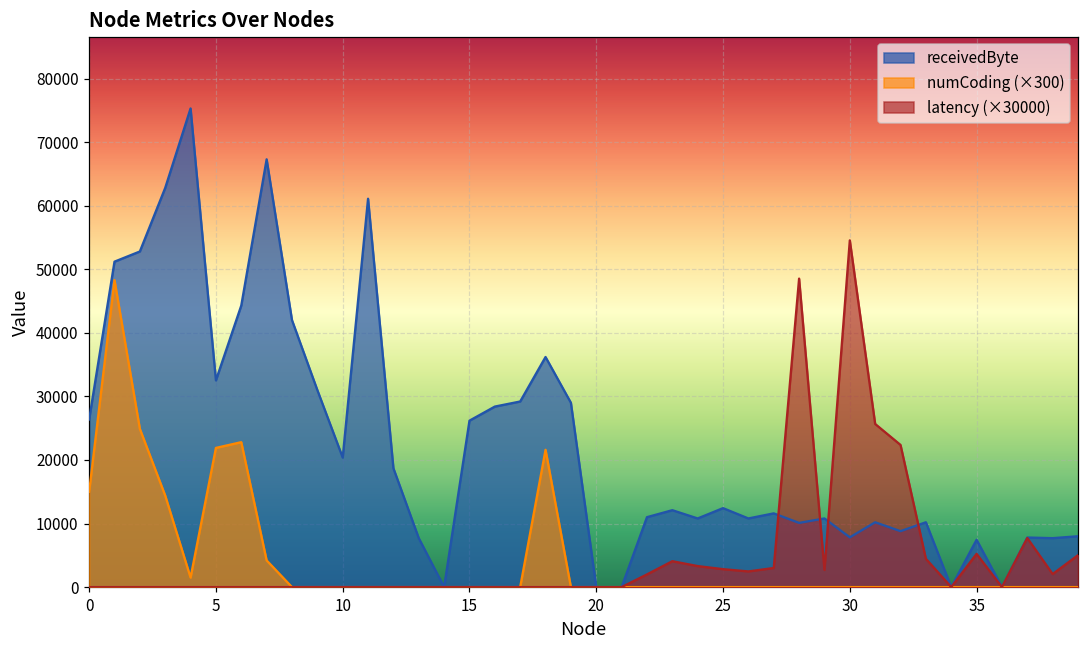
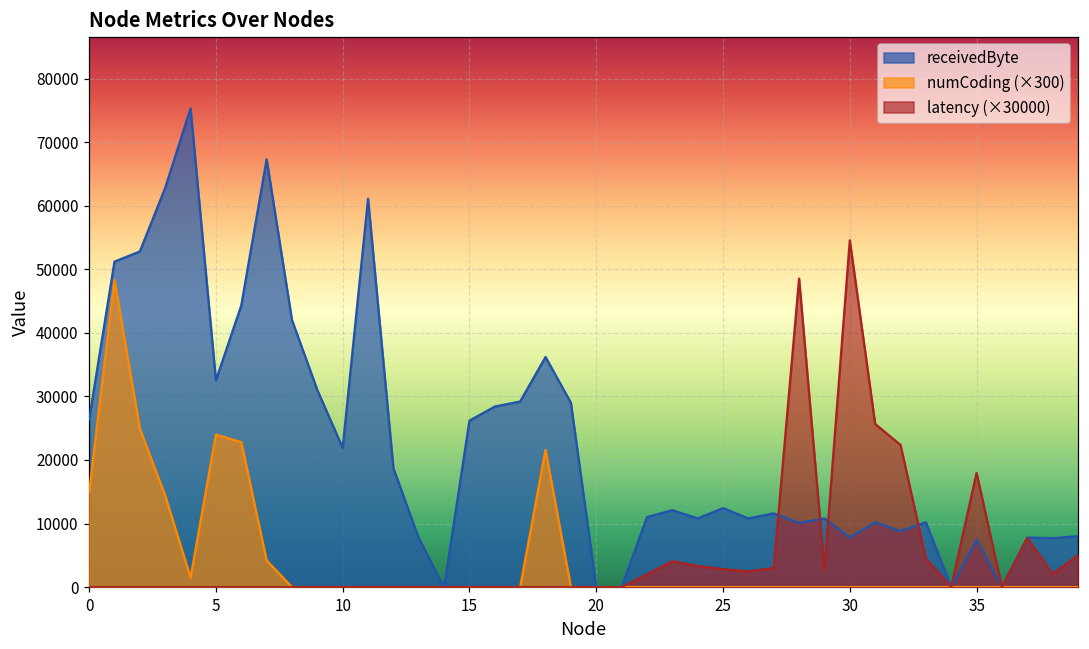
  {
    "receivedByte": {
      "0": 26000,
      "5": 33000,
-     "10": 20000,
+     "10": 22000,
      "15": 26000,
      "25": 12000,
      "30": 8000,
      "35": 7000
    },
    "numCoding (×300)": {
      "0": 15000,
-     "5": 22000,
+     "5": 24000,
      "25": 0,
      "30": 0,
      "35": 0
    },
    "latency (×30000)": {
      "0": 0,
      "5": 0,
      "25": 3000,
      "30": 55000,
-     "35": 5000
+     "35": 18000
    }
  }
